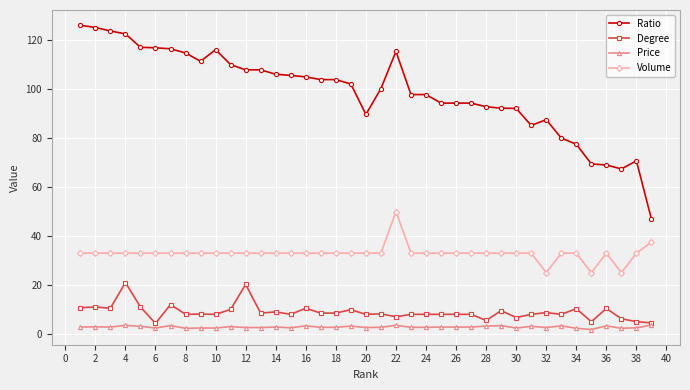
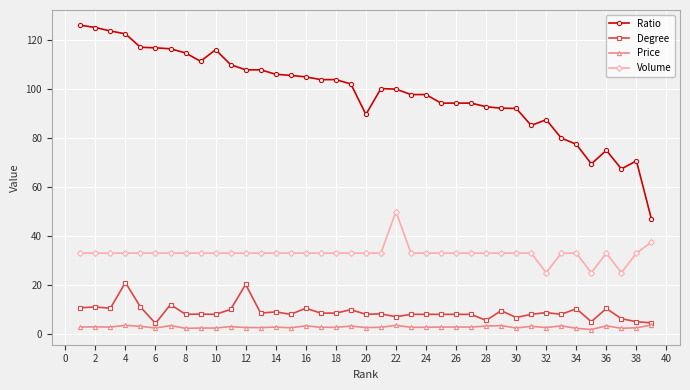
  {
    "Ratio": {
      "2": 125,
      "4": 123,
      "6": 117,
      "8": 115,
      "10": 116,
      "12": 108,
      "14": 106,
      "16": 105,
      "18": 104,
      "20": 90,
-     "22": 115,
+     "22": 100,
      "24": 98,
      "26": 94,
      "28": 93,
      "30": 92,
      "32": 88,
      "34": 77,
-     "36": 69,
+     "36": 75,
      "38": 71
    },
    "Degree": {
      "2": 11,
      "4": 21,
      "6": 4,
      "8": 8,
      "10": 8,
      "12": 20,
      "14": 9,
      "16": 11,
      "18": 9,
      "20": 8,
      "22": 7,
      "24": 8,
      "26": 8,
      "28": 6,
      "30": 7,
      "32": 9,
      "34": 10,
      "36": 10,
      "38": 5
    }
  }
